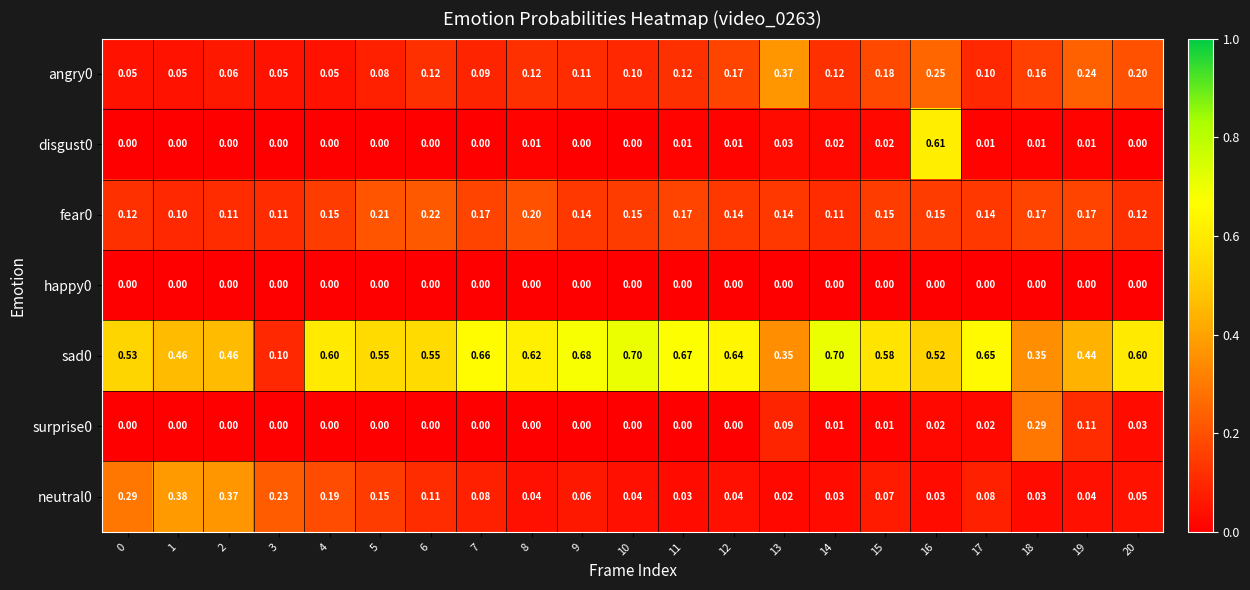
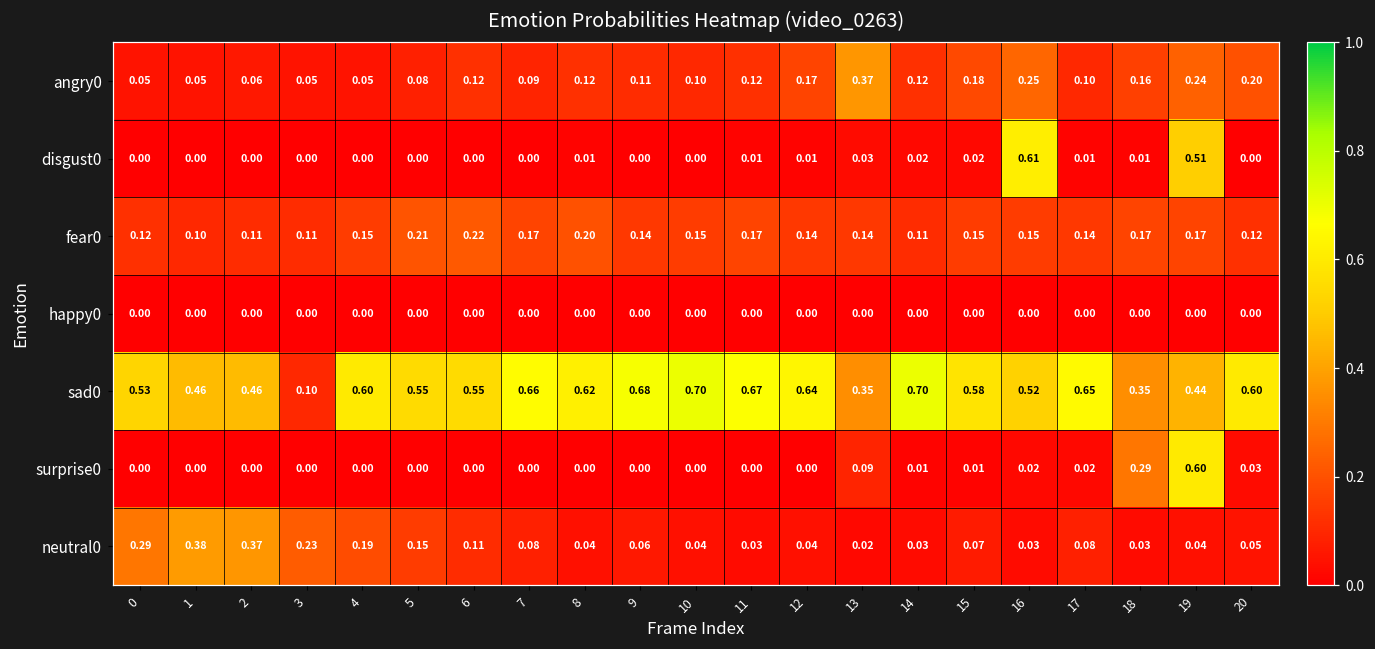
  {
    "angry0": {
      "0": 0.05,
      "1": 0.05,
      "2": 0.06,
      "3": 0.05,
      "4": 0.05,
      "5": 0.08,
      "6": 0.12,
      "7": 0.09,
      "8": 0.12,
      "9": 0.11,
      "10": 0.10,
      "11": 0.12,
      "12": 0.17,
      "13": 0.37,
      "14": 0.12,
      "15": 0.18,
      "16": 0.25,
      "17": 0.10,
      "18": 0.16,
      "19": 0.24,
      "20": 0.20
    },
    "disgust0": {
      "0": 0.00,
      "1": 0.00,
      "2": 0.00,
      "3": 0.00,
      "4": 0.00,
      "5": 0.00,
      "6": 0.00,
      "7": 0.00,
      "8": 0.01,
      "9": 0.00,
      "10": 0.00,
      "11": 0.01,
      "12": 0.01,
      "13": 0.03,
      "14": 0.02,
      "15": 0.02,
      "16": 0.61,
      "17": 0.01,
      "18": 0.01,
-     "19": 0.01,
+     "19": 0.51,
      "20": 0.00
    },
    "fear0": {
      "0": 0.12,
      "1": 0.10,
      "2": 0.11,
      "3": 0.11,
      "4": 0.15,
      "5": 0.21,
      "6": 0.22,
      "7": 0.17,
      "8": 0.20,
      "9": 0.14,
      "10": 0.15,
      "11": 0.17,
      "12": 0.14,
      "13": 0.14,
      "14": 0.11,
      "15": 0.15,
      "16": 0.15,
      "17": 0.14,
      "18": 0.17,
      "19": 0.17,
      "20": 0.12
    },
    "happy0": {
      "0": 0.00,
      "1": 0.00,
      "2": 0.00,
      "3": 0.00,
      "4": 0.00,
      "5": 0.00,
      "6": 0.00,
      "7": 0.00,
      "8": 0.00,
      "9": 0.00,
      "10": 0.00,
      "11": 0.00,
      "12": 0.00,
      "13": 0.00,
      "14": 0.00,
      "15": 0.00,
      "16": 0.00,
      "17": 0.00,
      "18": 0.00,
      "19": 0.00,
      "20": 0.00
    },
    "sad0": {
      "0": 0.53,
      "1": 0.46,
      "2": 0.46,
      "3": 0.10,
      "4": 0.60,
      "5": 0.55,
      "6": 0.55,
      "7": 0.66,
      "8": 0.62,
      "9": 0.68,
      "10": 0.70,
      "11": 0.67,
      "12": 0.64,
      "13": 0.35,
      "14": 0.70,
      "15": 0.58,
      "16": 0.52,
      "17": 0.65,
      "18": 0.35,
      "19": 0.44,
      "20": 0.60
    },
    "surprise0": {
      "0": 0.00,
      "1": 0.00,
      "2": 0.00,
      "3": 0.00,
      "4": 0.00,
      "5": 0.00,
      "6": 0.00,
      "7": 0.00,
      "8": 0.00,
      "9": 0.00,
      "10": 0.00,
      "11": 0.00,
      "12": 0.00,
      "13": 0.09,
      "14": 0.01,
      "15": 0.01,
      "16": 0.02,
      "17": 0.02,
      "18": 0.29,
-     "19": 0.11,
+     "19": 0.60,
      "20": 0.03
    },
    "neutral0": {
      "0": 0.29,
      "1": 0.38,
      "2": 0.37,
      "3": 0.23,
      "4": 0.19,
      "5": 0.15,
      "6": 0.11,
      "7": 0.08,
      "8": 0.04,
      "9": 0.06,
      "10": 0.04,
      "11": 0.03,
      "12": 0.04,
      "13": 0.02,
      "14": 0.03,
      "15": 0.07,
      "16": 0.03,
      "17": 0.08,
      "18": 0.03,
      "19": 0.04,
      "20": 0.05
    }
  }
